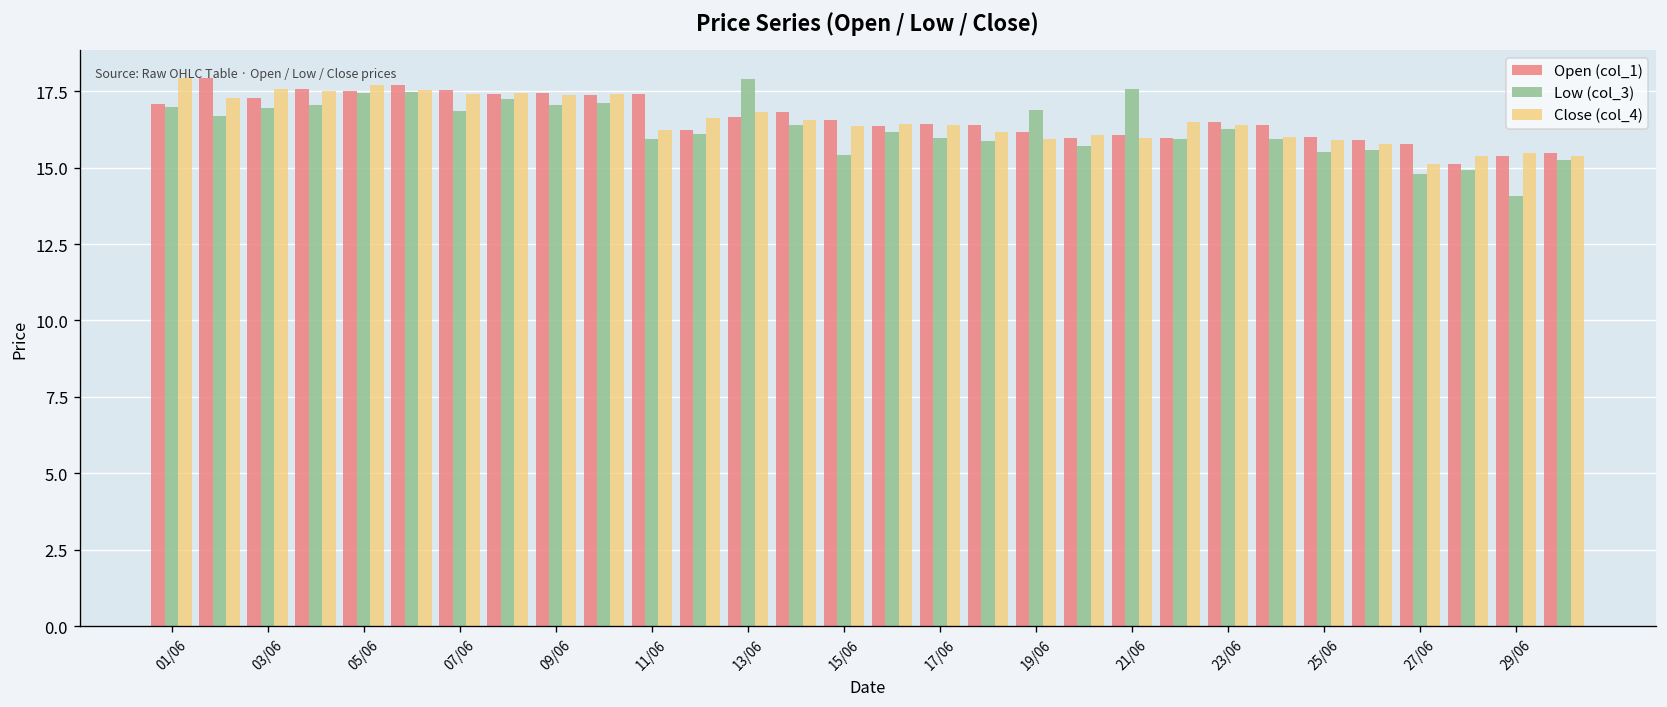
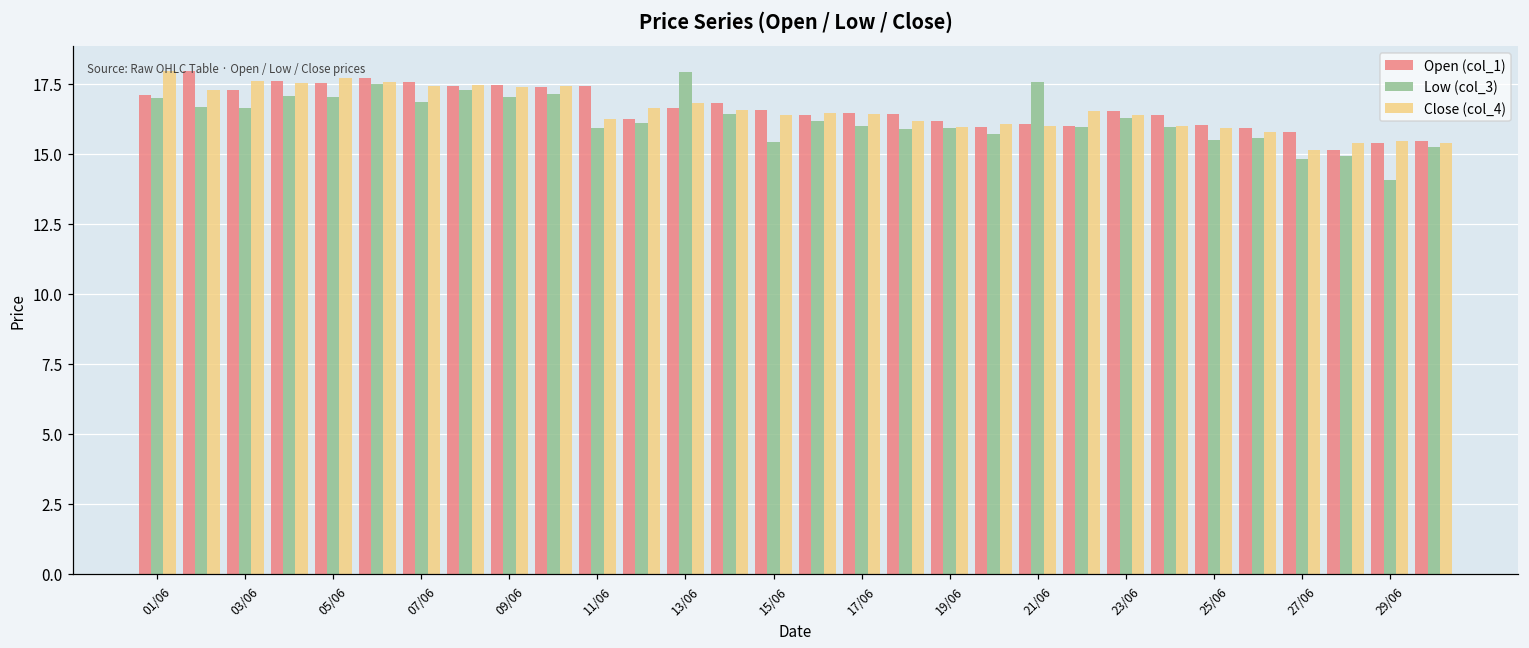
  {
    "Low (col_3)": {
      "01/06": 17.0,
-     "03/06": 17.0,
-     "05/06": 17.4,
+     "03/06": 16.6,
+     "05/06": 17.0,
      "07/06": 16.9,
      "09/06": 17.0,
      "11/06": 15.9,
      "13/06": 17.9,
      "15/06": 15.4,
      "17/06": 16.0,
-     "19/06": 16.9,
+     "19/06": 15.9,
      "21/06": 17.6,
      "23/06": 16.3,
      "25/06": 15.5,
      "27/06": 14.8,
      "29/06": 14.1
    }
  }
